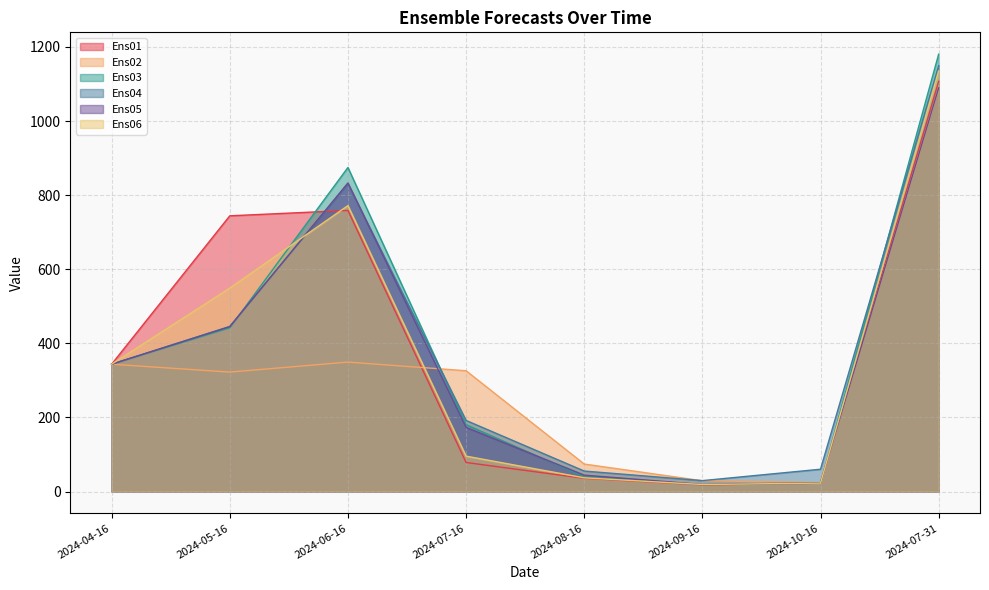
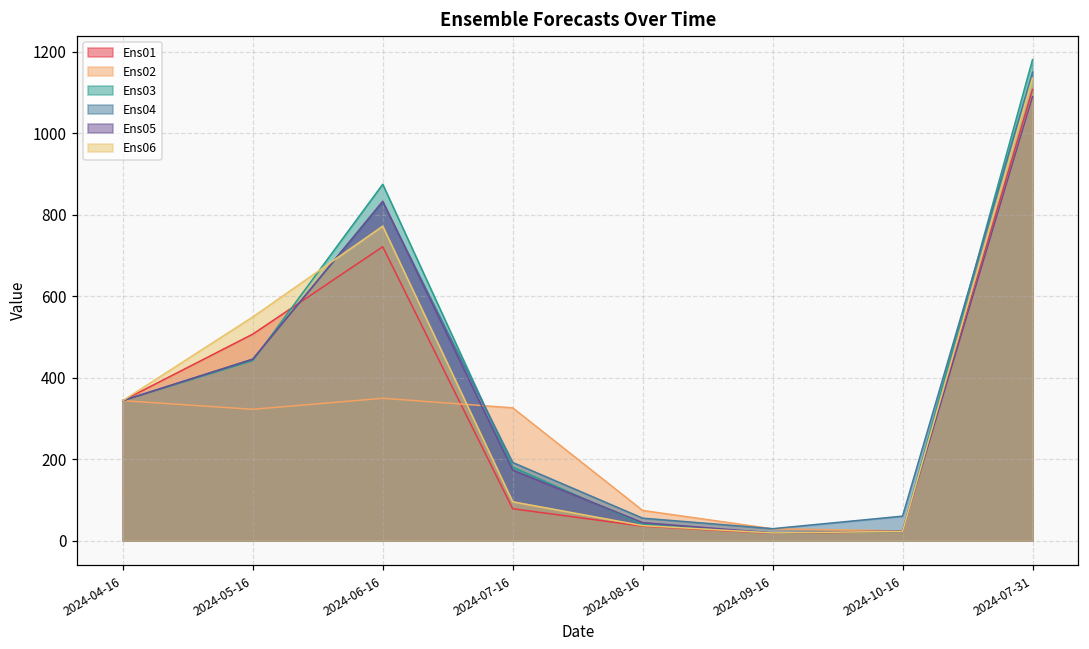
  {
    "Ens01": {
-     "2024-05-16": 740,
-     "2024-06-16": 760,
+     "2024-05-16": 510,
+     "2024-06-16": 720,
      "2024-07-16": 80,
      "2024-07-31": 1110
    }
  }
